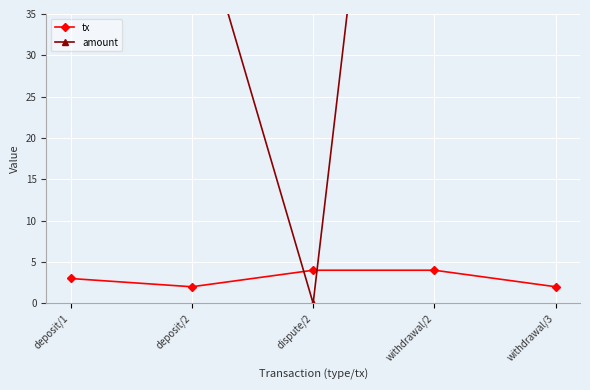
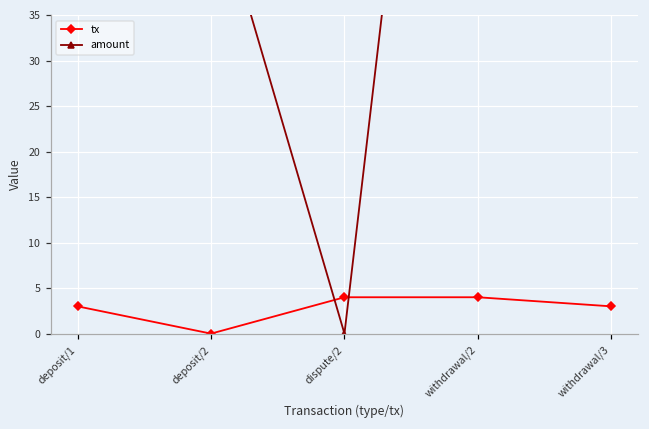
  {
    "tx": {
      "deposit/1": 3,
-     "deposit/2": 2,
+     "deposit/2": 0,
      "dispute/2": 4,
      "withdrawal/2": 4,
-     "withdrawal/3": 2
+     "withdrawal/3": 3
    },
    "amount": {
      "dispute/2": 0
    }
  }
